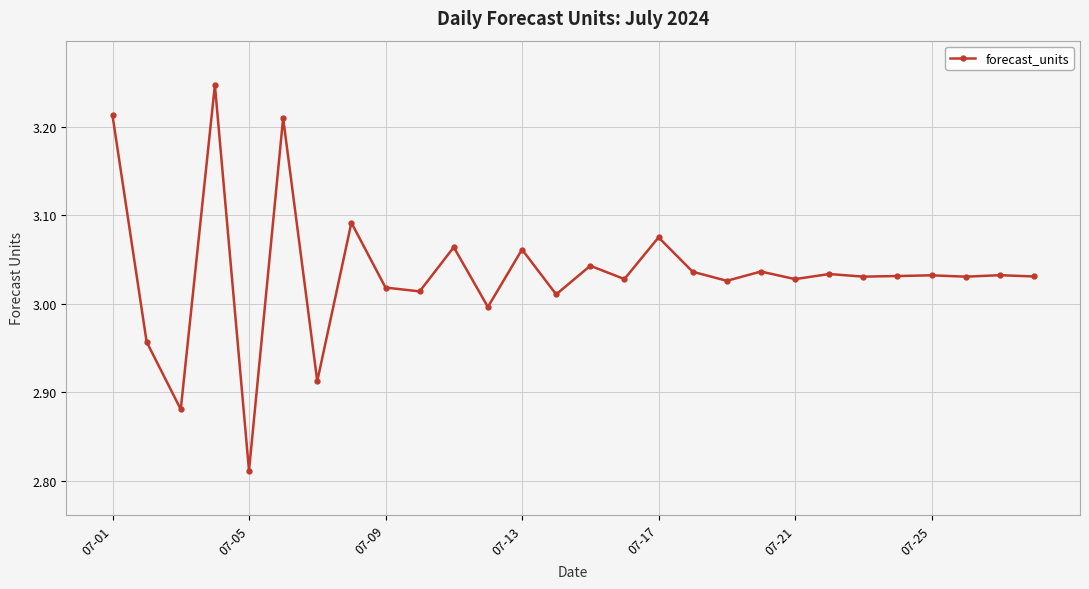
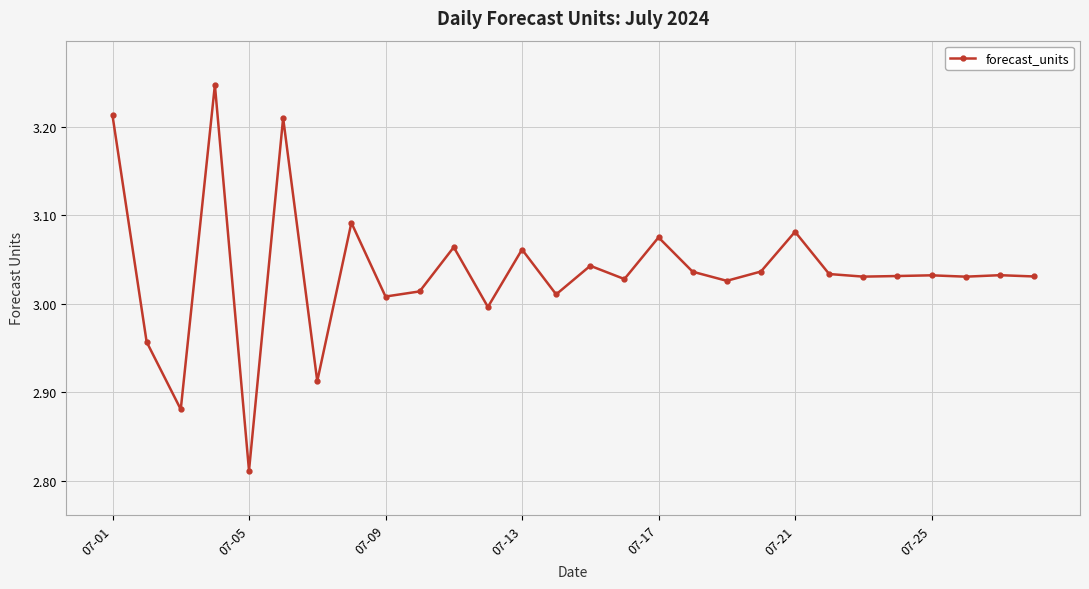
  {
    "07-01": 3.21,
    "07-05": 2.81,
-   "07-09": 3.02,
+   "07-09": 3.01,
    "07-13": 3.06,
    "07-17": 3.07,
-   "07-21": 3.03,
+   "07-21": 3.08,
    "07-25": 3.03
  }
